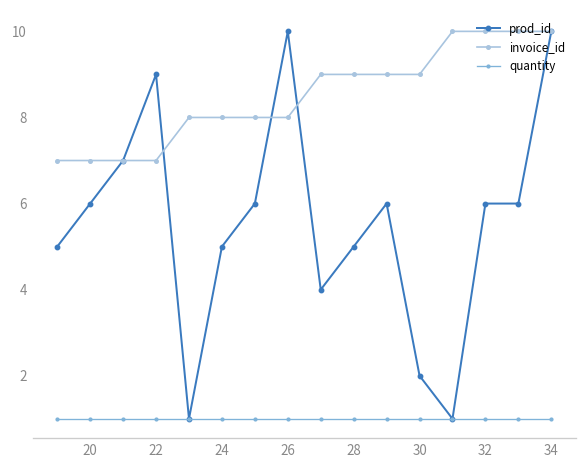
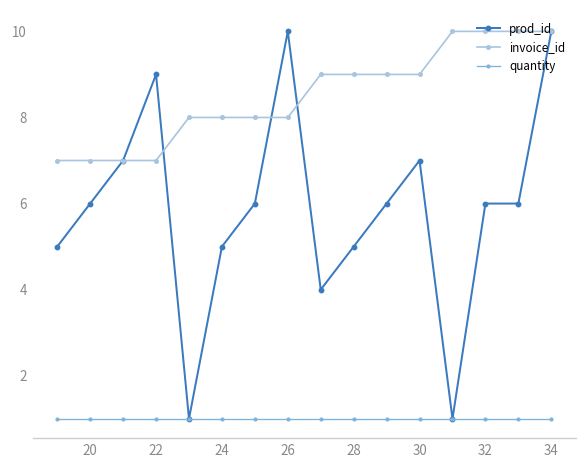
  {
    "prod_id": {
      "20": 6,
      "22": 9,
      "24": 5,
      "26": 10,
      "28": 5,
-     "30": 2,
+     "30": 7,
      "32": 6
    }
  }
